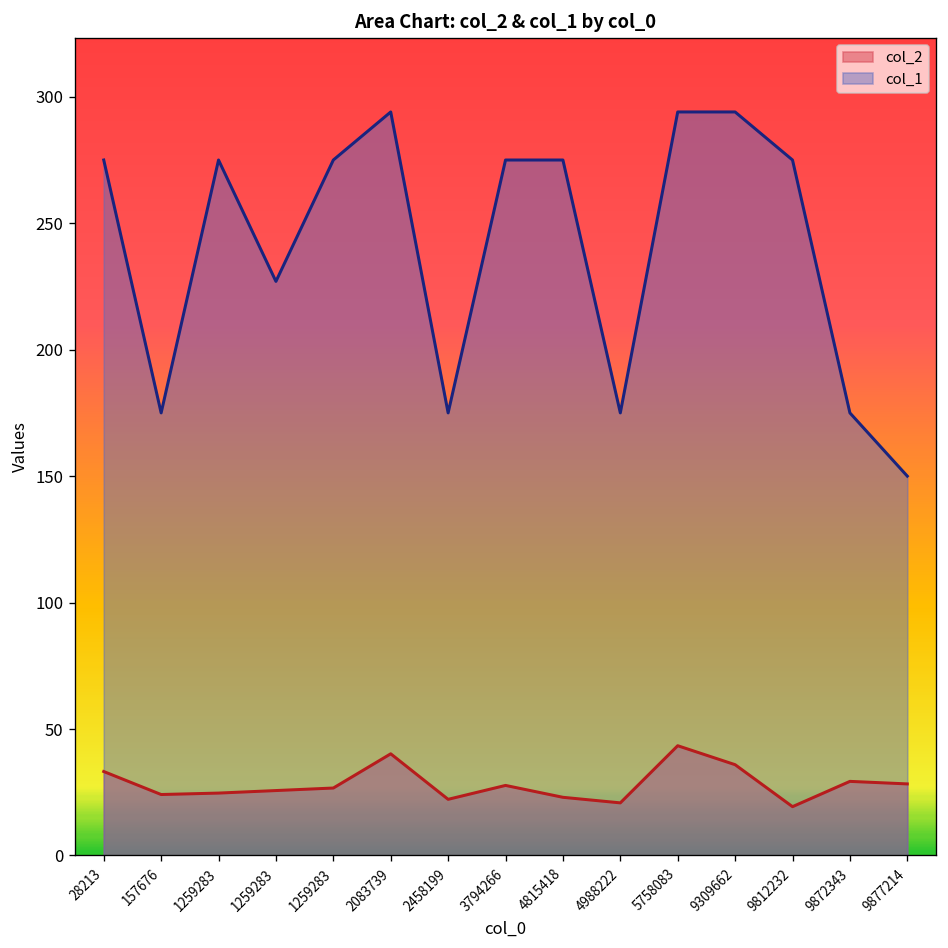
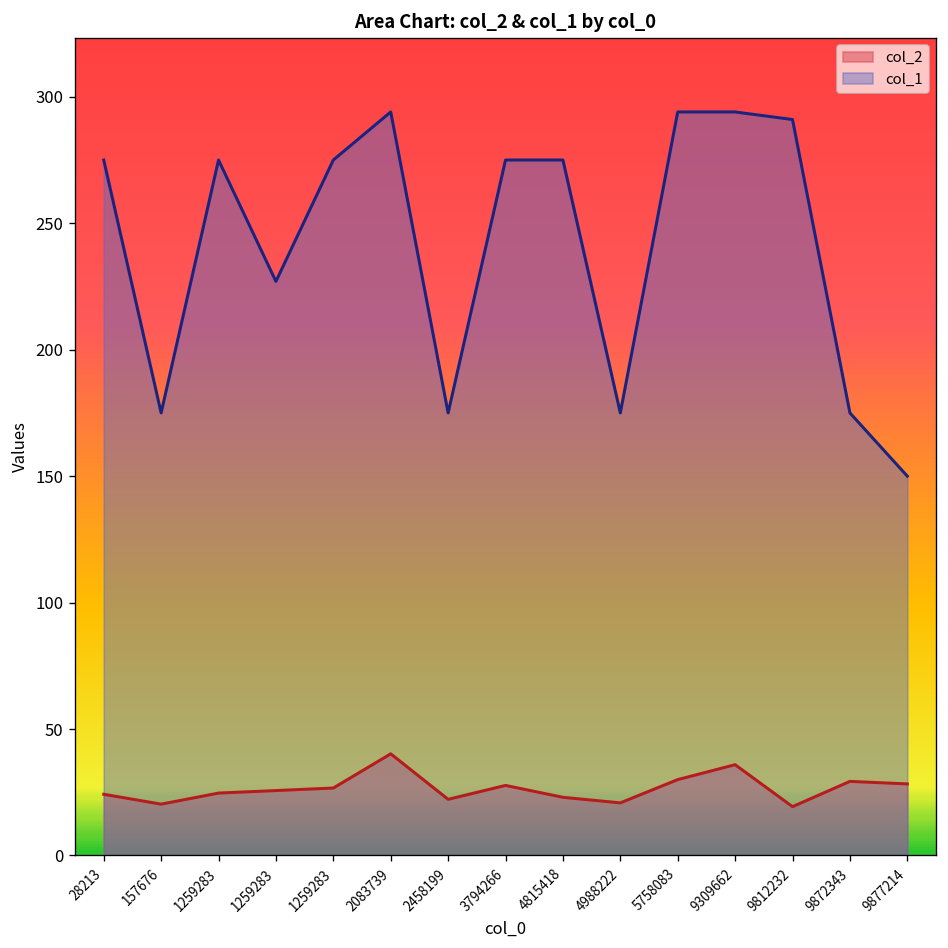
  {
    "col_2": {
-     "28213": 33,
-     "157676": 24,
+     "28213": 24,
+     "157676": 20,
      "2083739": 40,
      "2458199": 22,
      "3794266": 28,
      "4815418": 23,
      "4988222": 21,
-     "5758083": 43,
+     "5758083": 30,
      "9309662": 36,
      "9812232": 19,
      "9872343": 29,
      "9877214": 28
    },
    "col_1": {
      "28213": 275,
      "157676": 175,
      "2083739": 294,
      "2458199": 175,
      "3794266": 275,
      "4815418": 275,
      "4988222": 175,
      "5758083": 294,
      "9309662": 294,
-     "9812232": 275,
+     "9812232": 291,
      "9872343": 175,
      "9877214": 150
    }
  }
